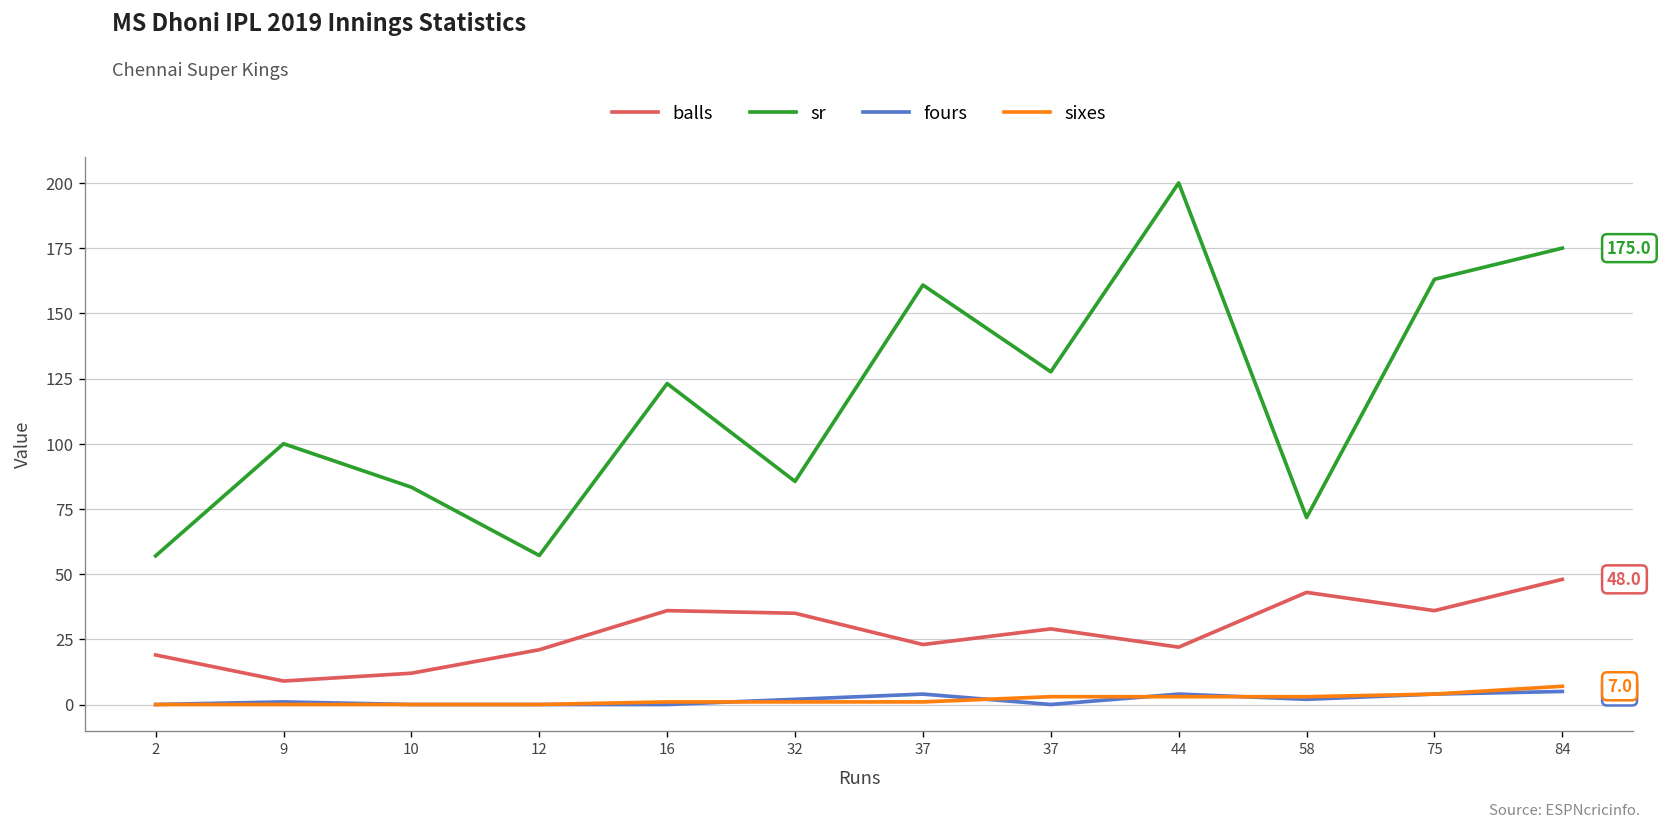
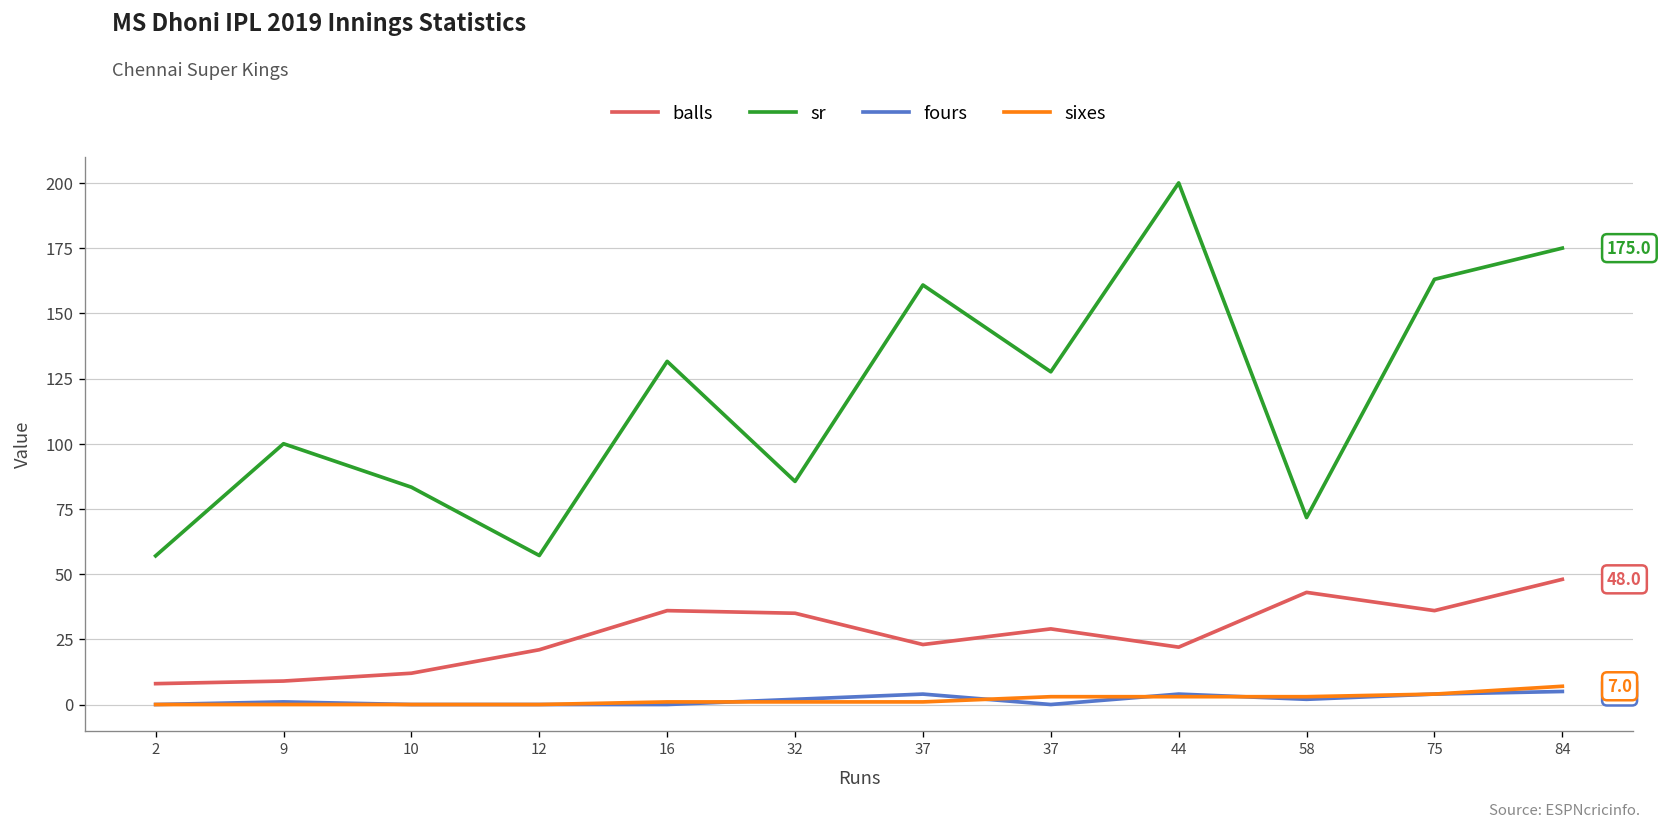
  {
    "balls": {
-     "2": 19,
+     "2": 8,
      "9": 9,
      "10": 12,
      "12": 21,
      "16": 36,
      "32": 35,
      "44": 22,
      "58": 43,
      "75": 36,
      "84": 48
    },
    "sr": {
      "2": 57,
      "9": 100,
      "10": 83,
      "12": 57,
-     "16": 123,
+     "16": 132,
      "32": 86,
      "44": 200,
      "58": 72,
      "75": 163,
      "84": 175
    },
    "fours": {
      "84": 5
    },
    "sixes": {
      "84": 7
    }
  }
